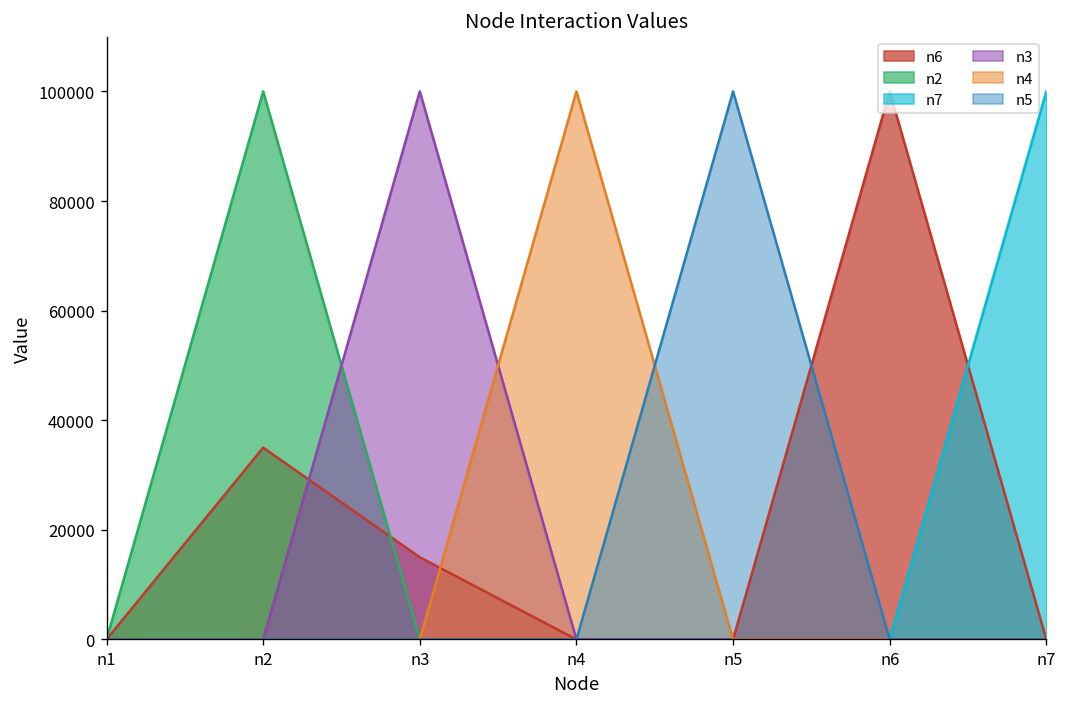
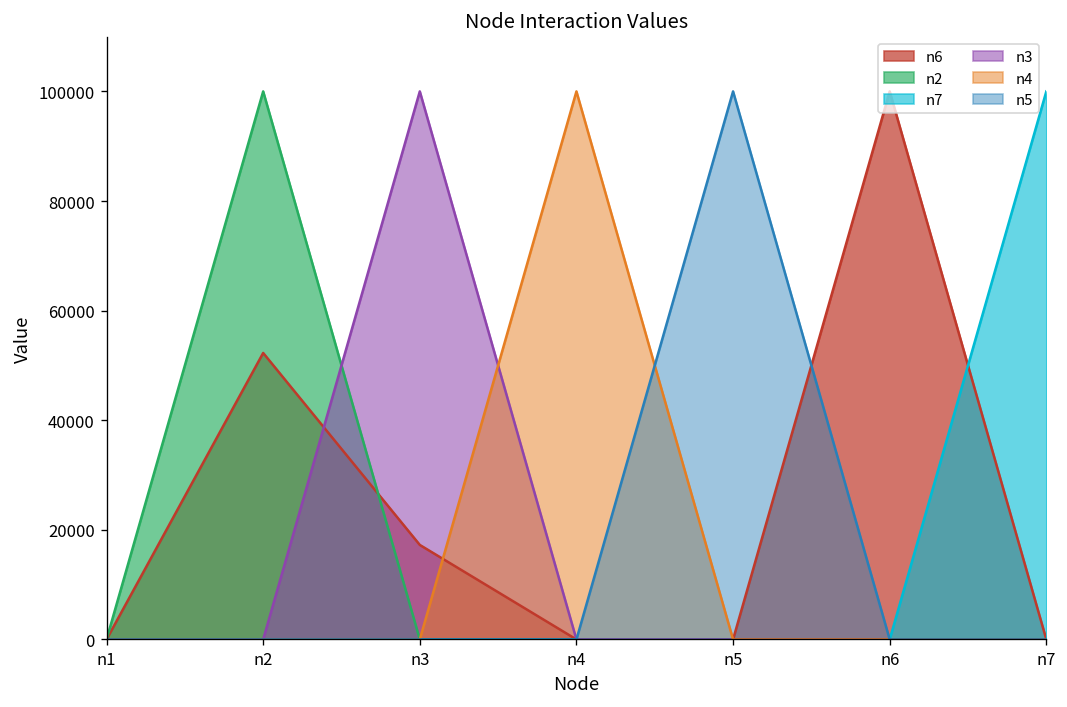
  {
    "n6": {
-     "n2": 35000,
-     "n3": 15000
+     "n2": 52000,
+     "n3": 17000
    },
    "n2": {
      "n2": 100000
    },
    "n7": {
      "n7": 100000
    },
    "n3": {
      "n3": 100000
    },
    "n4": {
      "n4": 100000
    },
    "n5": {
      "n5": 100000
    }
  }
